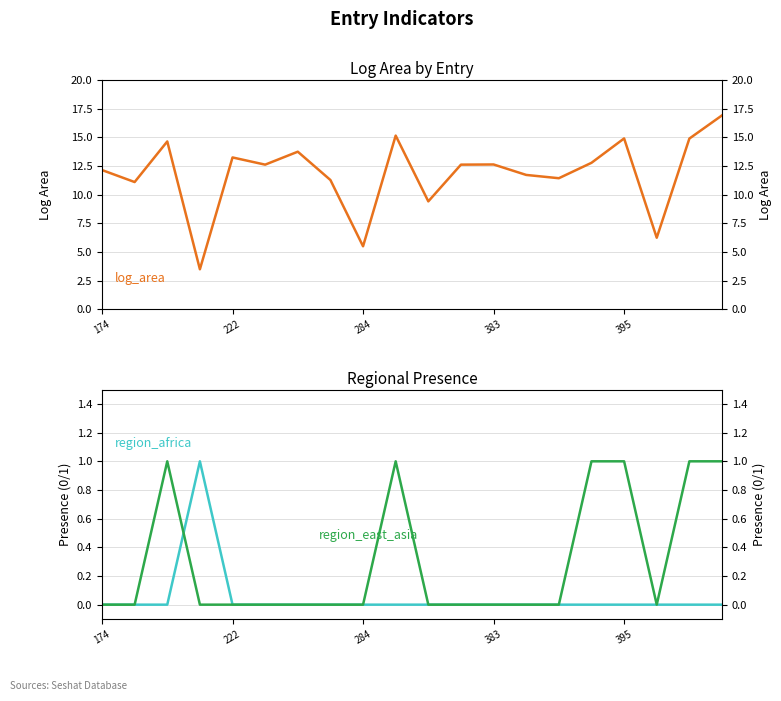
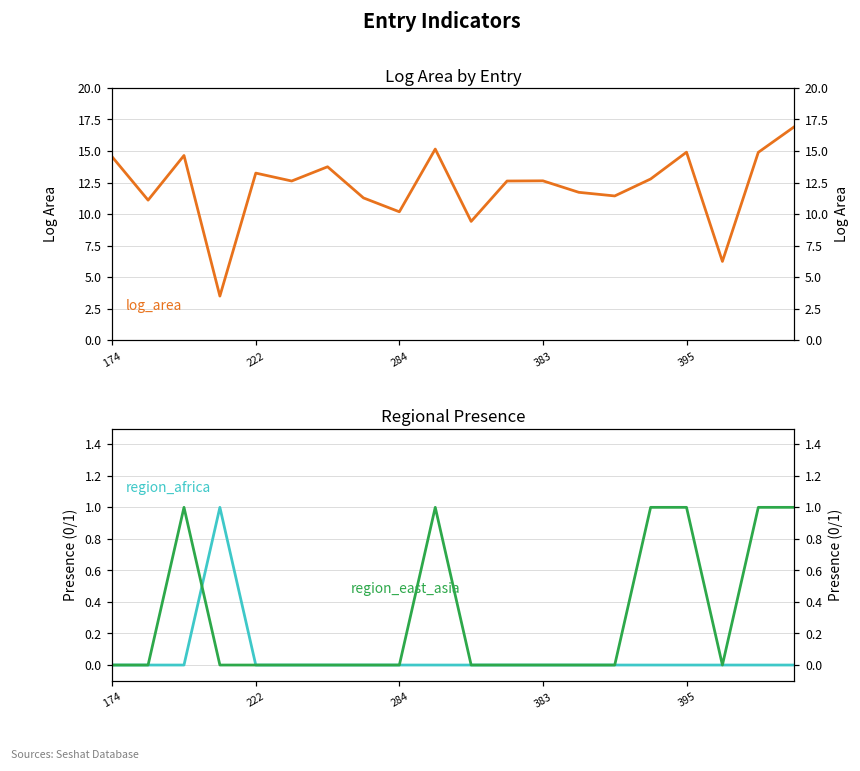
  {
    "Log Area by Entry": {
-     "174": 12.1,
+     "174": 14.5,
      "222": 13.2,
-     "284": 5.5,
+     "284": 10.2,
      "383": 12.6,
      "395": 14.9
    }
  }
